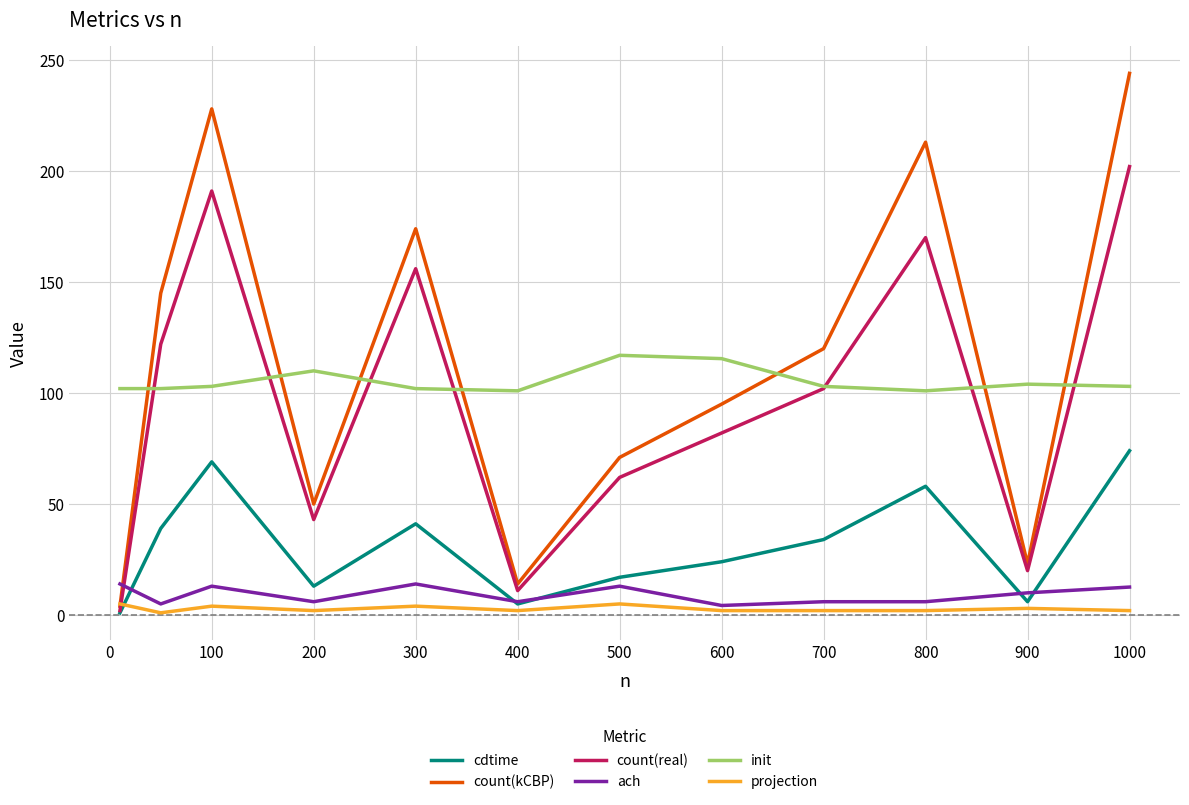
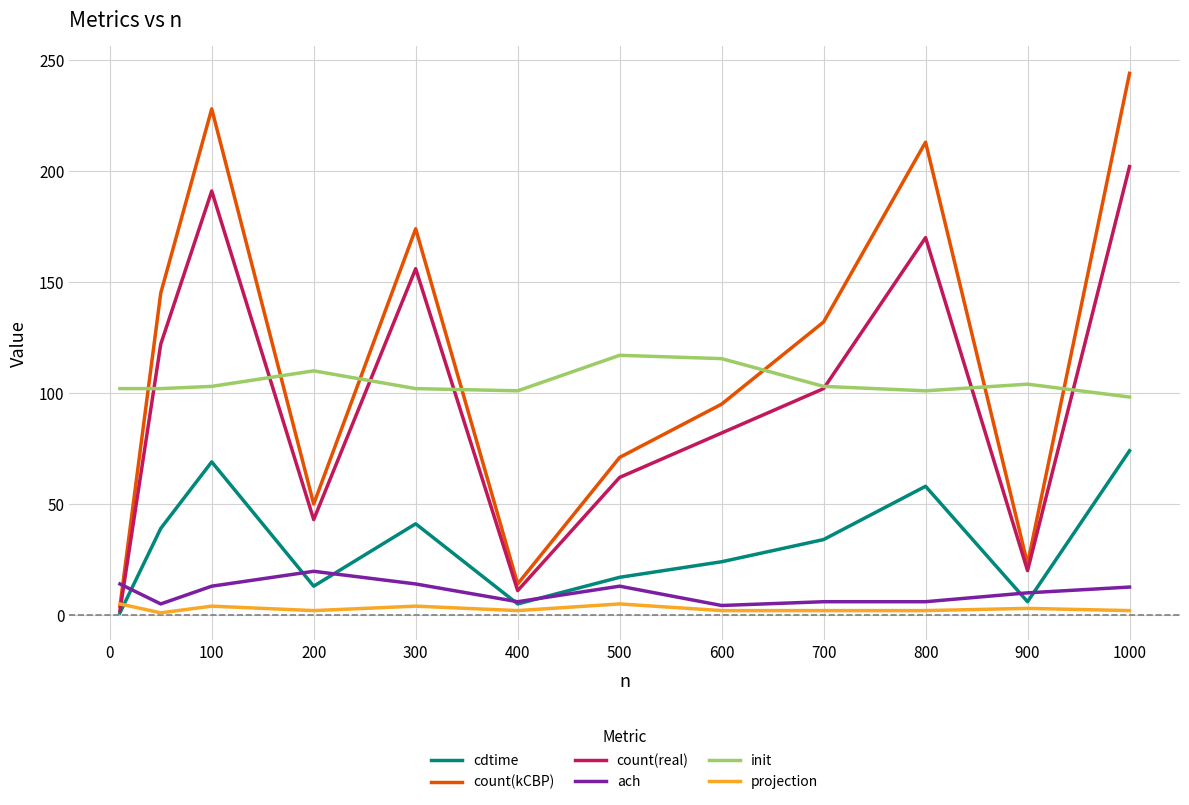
  {
    "cdtime": {
      "100": 69,
      "200": 13,
      "300": 41,
      "500": 17,
      "600": 24,
      "700": 34,
      "800": 58,
      "900": 6,
      "1000": 74
    },
    "count(kCBP)": {
      "100": 228,
      "200": 50,
      "300": 174,
      "400": 14,
      "500": 71,
      "600": 95,
-     "700": 120,
+     "700": 132,
      "800": 213,
      "900": 23,
      "1000": 244
    },
    "count(real)": {
      "100": 191,
      "200": 43,
      "300": 156,
      "400": 11,
      "500": 62,
      "600": 82,
      "800": 170,
      "900": 20,
      "1000": 202
    },
    "ach": {
      "100": 13,
-     "200": 6,
+     "200": 20,
      "300": 14,
      "500": 13,
      "600": 4,
      "700": 6,
      "800": 6,
      "900": 10,
      "1000": 13
    },
    "init": {
      "100": 103,
      "200": 110,
      "300": 102,
      "400": 101,
      "500": 117,
      "600": 116,
      "800": 101,
      "900": 104,
-     "1000": 103
+     "1000": 98
    },
    "projection": {
      "100": 4,
      "200": 2,
      "300": 4,
      "400": 2,
      "500": 5,
      "600": 2,
      "700": 2,
      "800": 2,
      "900": 3,
      "1000": 2
    }
  }
